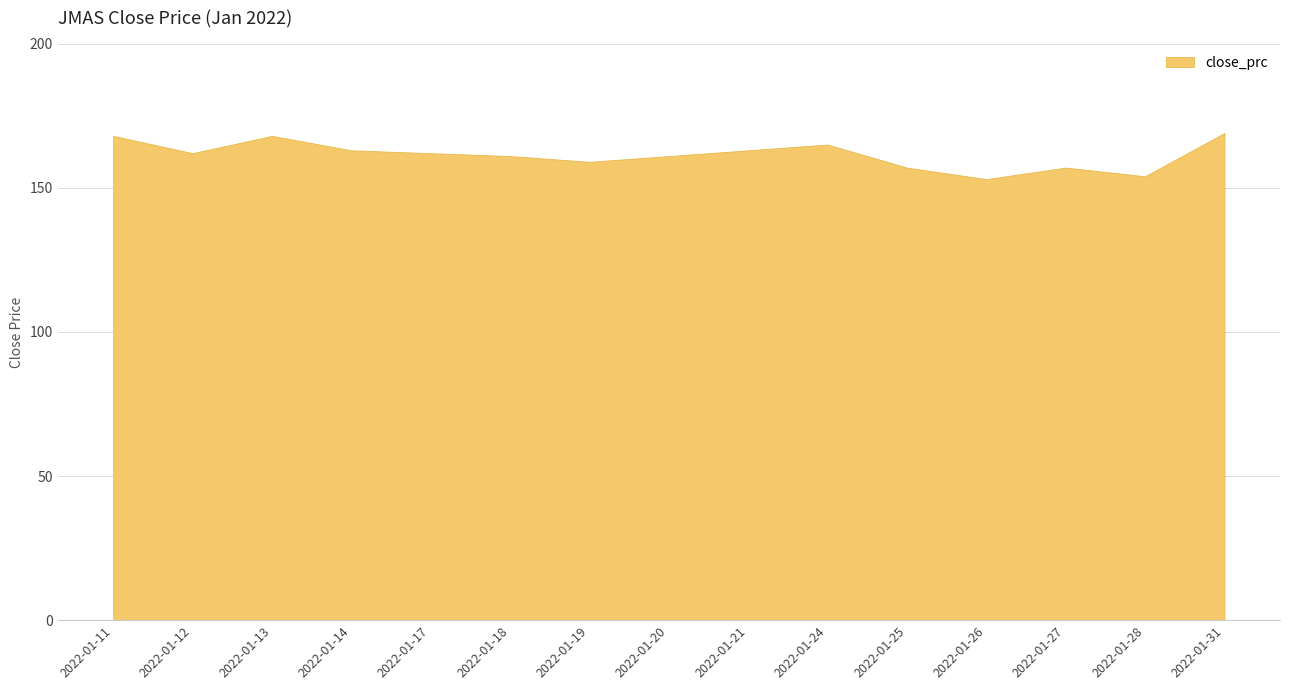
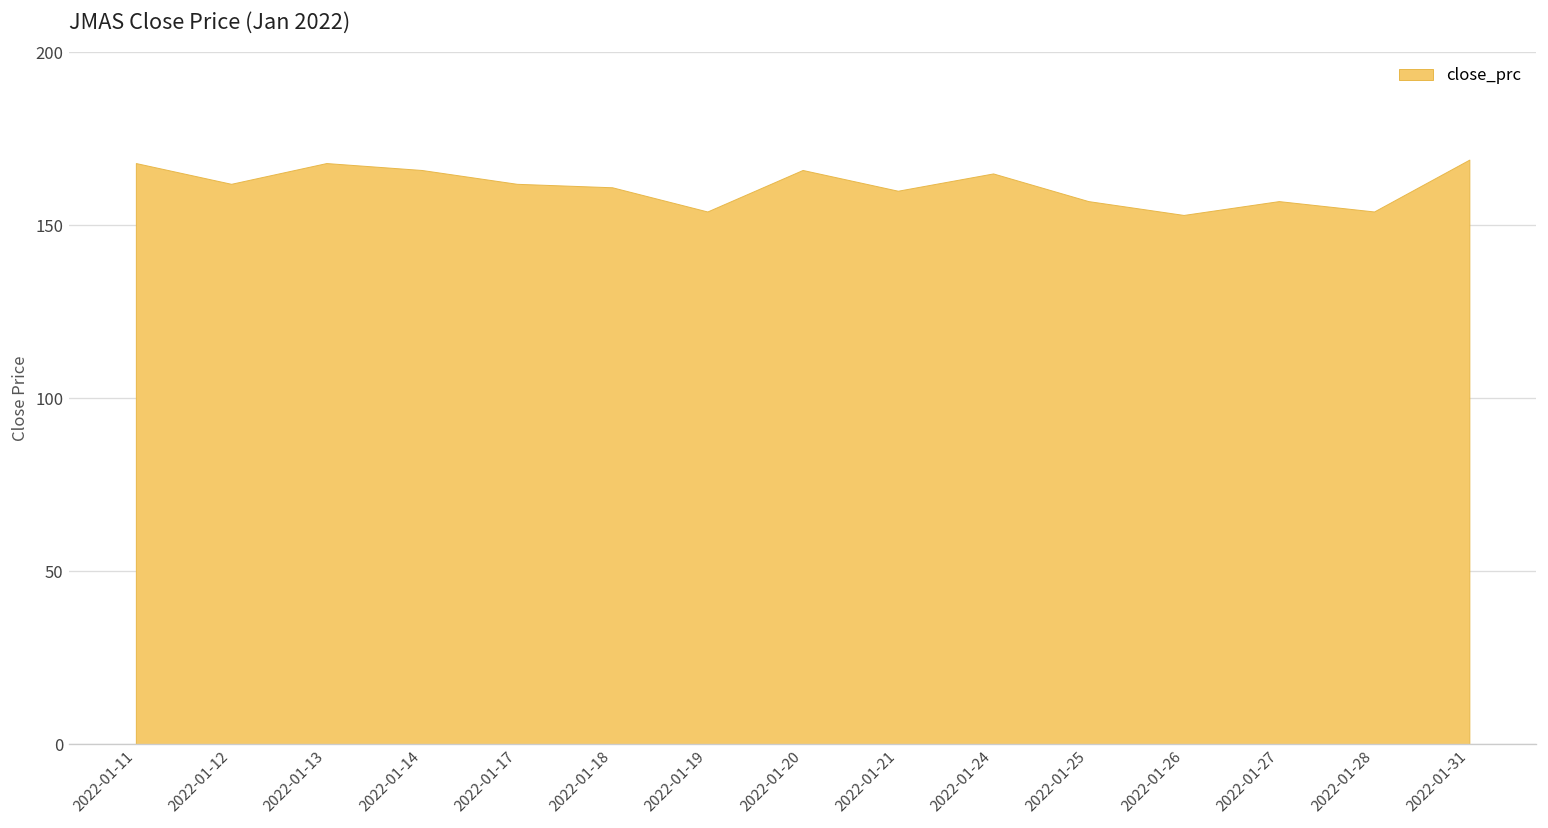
  {
    "2022-01-11": 168,
    "2022-01-12": 162,
    "2022-01-13": 168,
-   "2022-01-14": 163,
+   "2022-01-14": 166,
    "2022-01-17": 162,
    "2022-01-18": 161,
-   "2022-01-19": 159,
-   "2022-01-20": 161,
-   "2022-01-21": 163,
+   "2022-01-19": 154,
+   "2022-01-20": 166,
+   "2022-01-21": 160,
    "2022-01-24": 165,
    "2022-01-25": 157,
    "2022-01-26": 153,
    "2022-01-27": 157,
    "2022-01-28": 154,
    "2022-01-31": 169
  }
